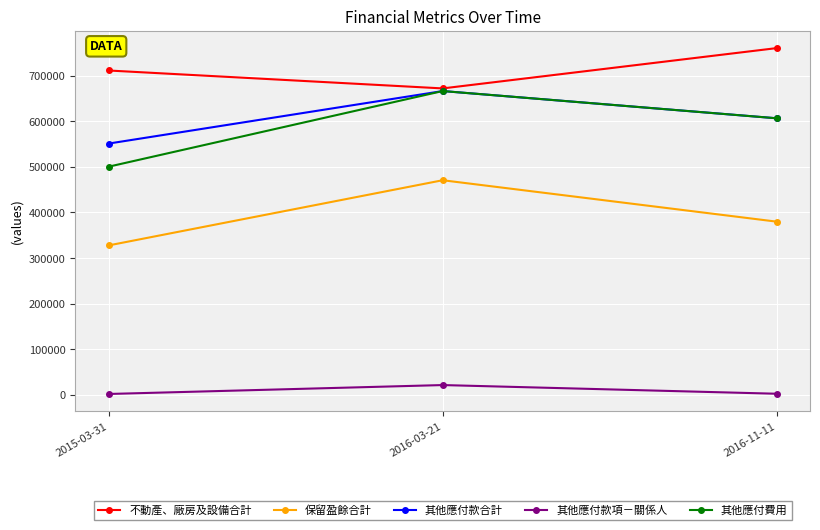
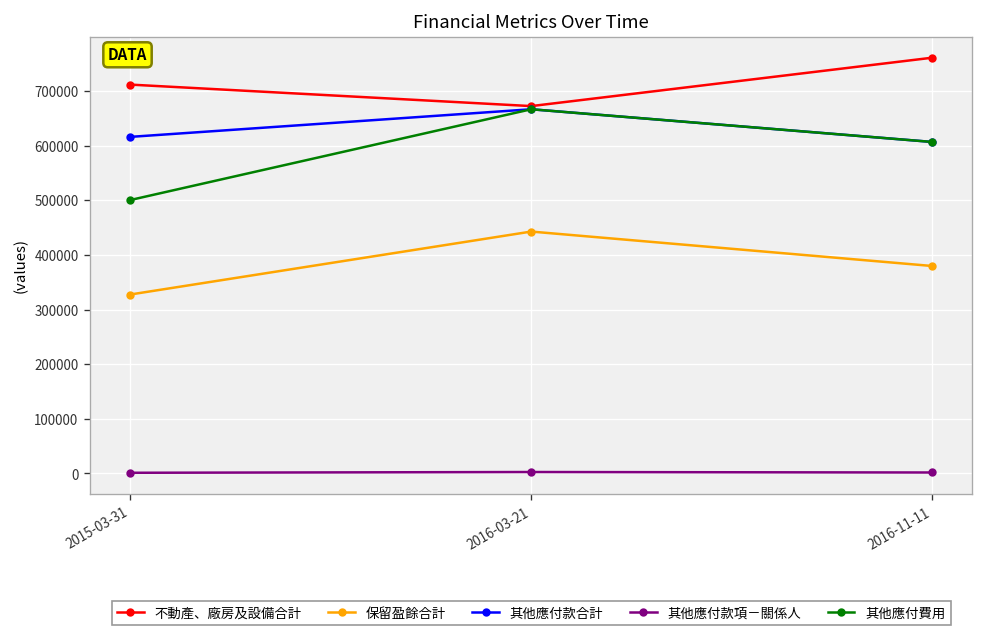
  {
    "不動產、廠房及設備合計": {
      "2015-03-31": 710000,
      "2016-03-21": 670000,
      "2016-11-11": 760000
    },
    "保留盈餘合計": {
      "2015-03-31": 330000,
-     "2016-03-21": 470000,
+     "2016-03-21": 440000,
      "2016-11-11": 380000
    },
    "其他應付款合計": {
-     "2015-03-31": 550000
+     "2015-03-31": 620000
    },
    "其他應付款項－關係人": {
      "2015-03-31": 0,
-     "2016-03-21": 20000,
+     "2016-03-21": 0,
      "2016-11-11": 0
    },
    "其他應付費用": {
      "2015-03-31": 500000
    }
  }
